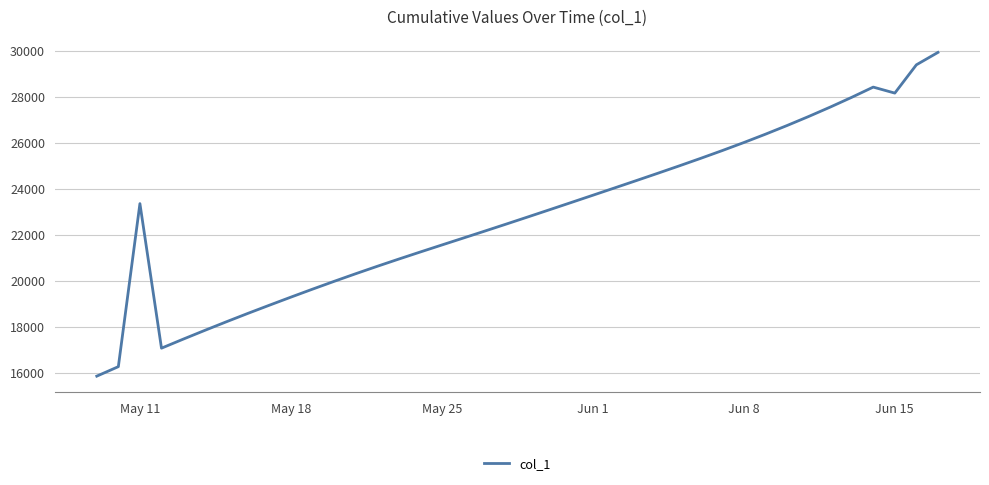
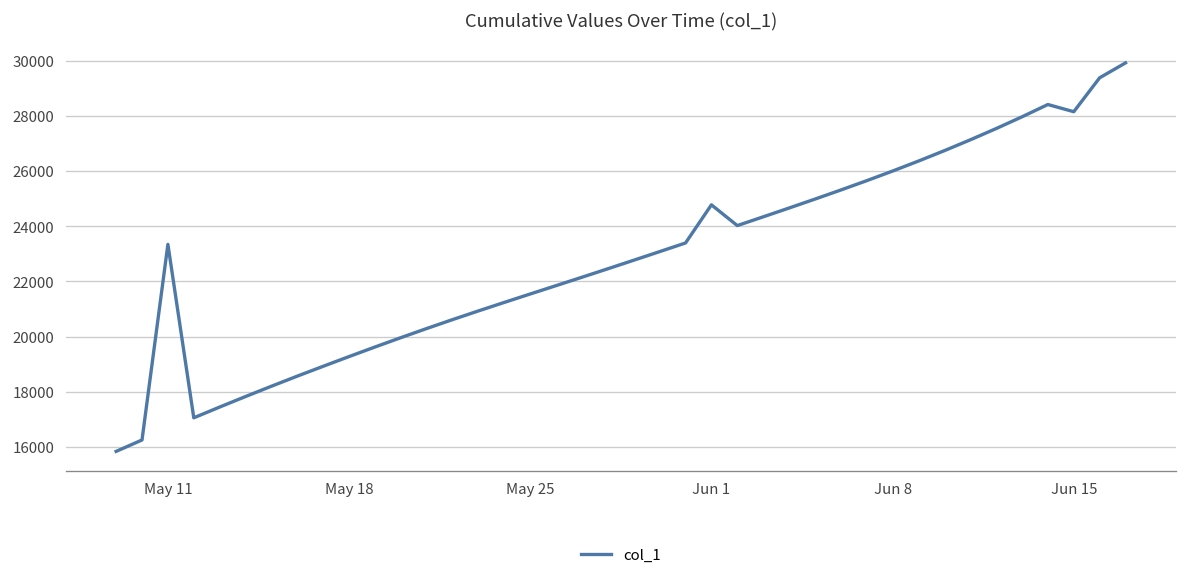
  {
    "May 11": 23300,
    "May 18": 19300,
    "May 25": 21500,
-   "Jun 1": 23700,
+   "Jun 1": 24800,
    "Jun 8": 26000,
    "Jun 15": 28200
  }
